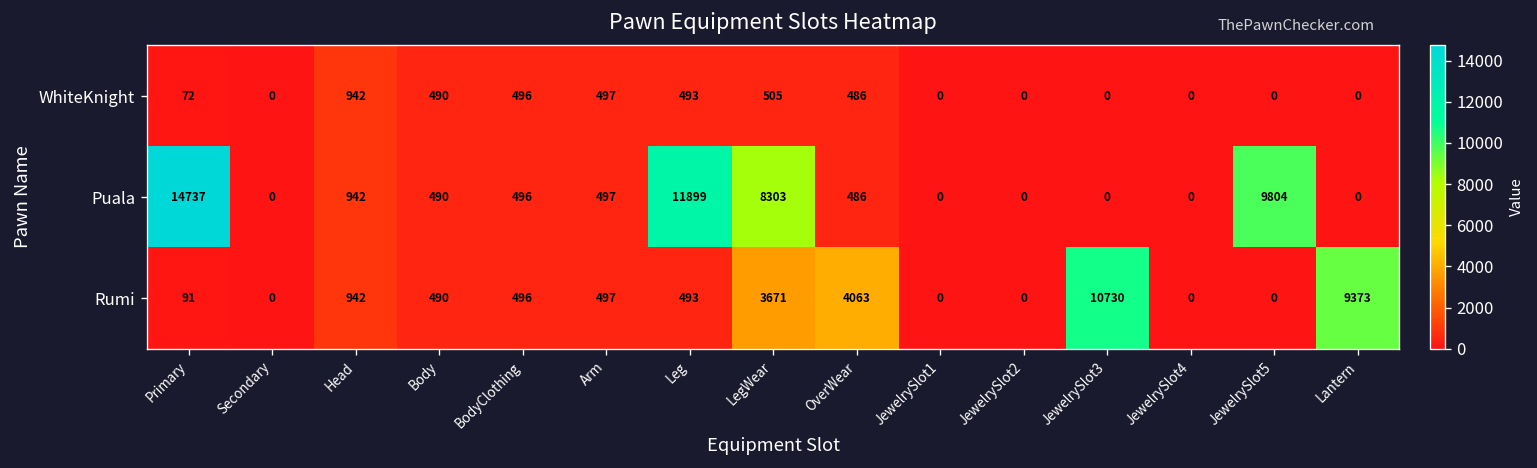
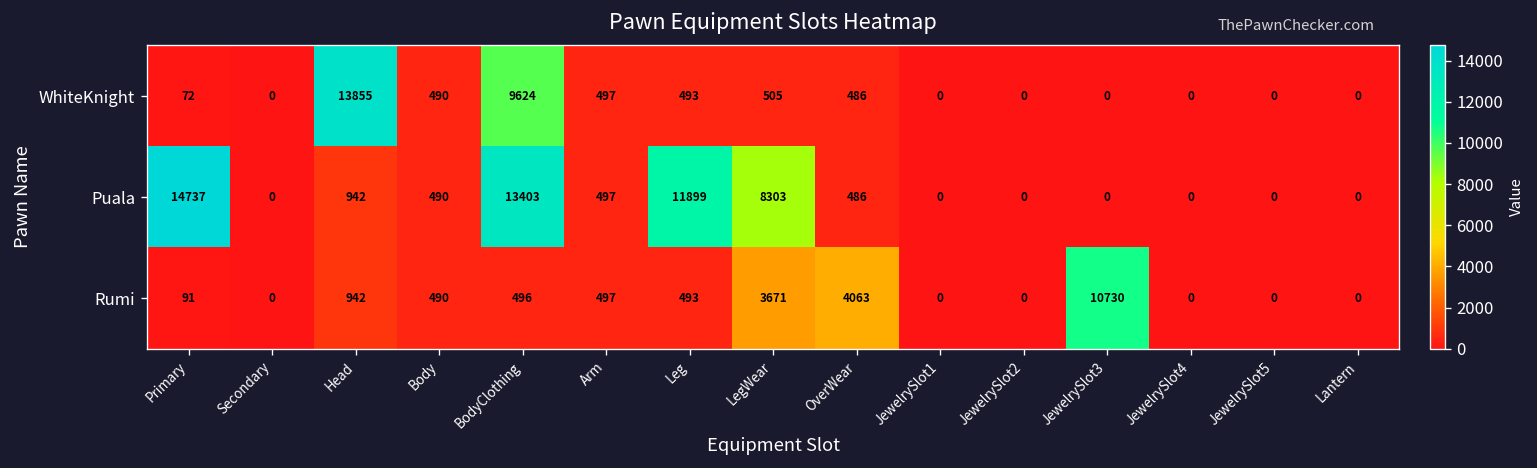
  {
    "WhiteKnight": {
      "Primary": 72,
      "Secondary": 0,
-     "Head": 942,
+     "Head": 13855,
      "Body": 490,
-     "BodyClothing": 496,
+     "BodyClothing": 9624,
      "Arm": 497,
      "Leg": 493,
      "LegWear": 505,
      "OverWear": 486,
      "JewelrySlot1": 0,
      "JewelrySlot2": 0,
      "JewelrySlot3": 0,
      "JewelrySlot4": 0,
      "JewelrySlot5": 0,
      "Lantern": 0
    },
    "Puala": {
      "Primary": 14737,
      "Secondary": 0,
      "Head": 942,
      "Body": 490,
-     "BodyClothing": 496,
+     "BodyClothing": 13403,
      "Arm": 497,
      "Leg": 11899,
      "LegWear": 8303,
      "OverWear": 486,
      "JewelrySlot1": 0,
      "JewelrySlot2": 0,
      "JewelrySlot3": 0,
      "JewelrySlot4": 0,
-     "JewelrySlot5": 9804,
+     "JewelrySlot5": 0,
      "Lantern": 0
    },
    "Rumi": {
      "Primary": 91,
      "Secondary": 0,
      "Head": 942,
      "Body": 490,
      "BodyClothing": 496,
      "Arm": 497,
      "Leg": 493,
      "LegWear": 3671,
      "OverWear": 4063,
      "JewelrySlot1": 0,
      "JewelrySlot2": 0,
      "JewelrySlot3": 10730,
      "JewelrySlot4": 0,
      "JewelrySlot5": 0,
-     "Lantern": 9373
+     "Lantern": 0
    }
  }
